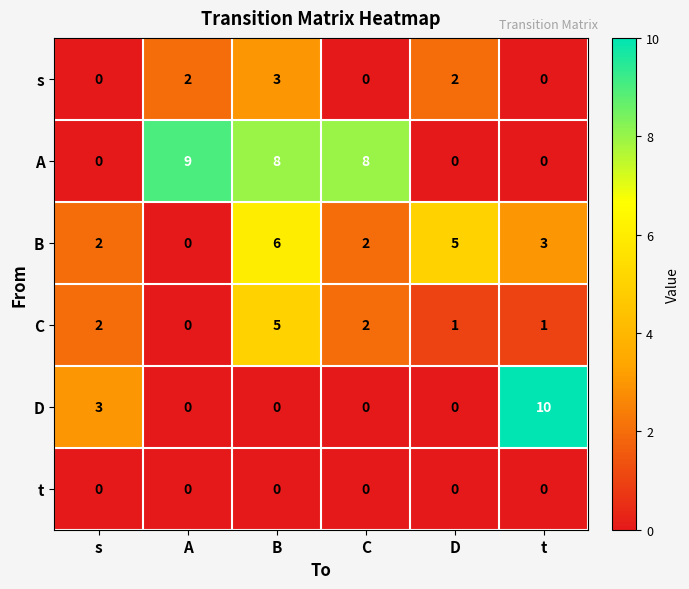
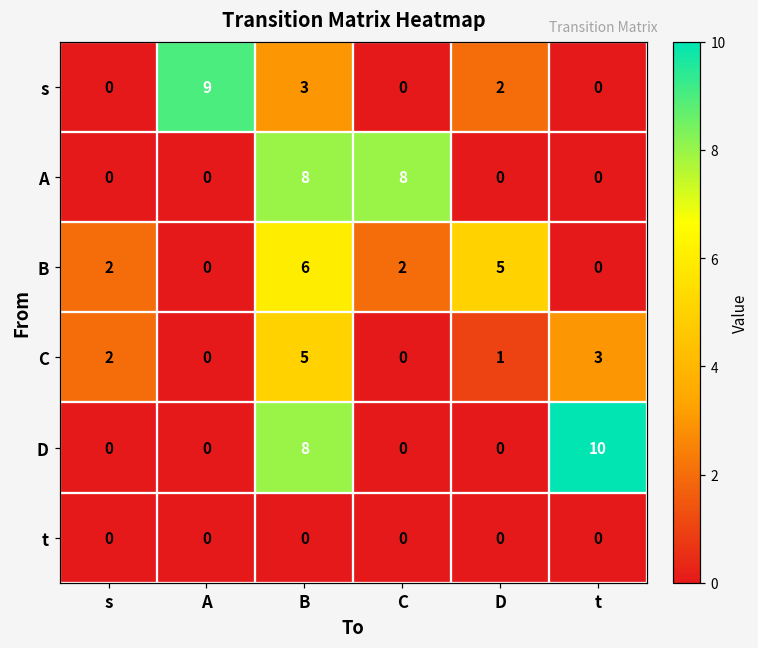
  {
    "s": {
      "s": 0,
-     "A": 2,
+     "A": 9,
      "B": 3,
      "C": 0,
      "D": 2,
      "t": 0
    },
    "A": {
      "s": 0,
-     "A": 9,
+     "A": 0,
      "B": 8,
      "C": 8,
      "D": 0,
      "t": 0
    },
    "B": {
      "s": 2,
      "A": 0,
      "B": 6,
      "C": 2,
      "D": 5,
-     "t": 3
+     "t": 0
    },
    "C": {
      "s": 2,
      "A": 0,
      "B": 5,
-     "C": 2,
+     "C": 0,
      "D": 1,
-     "t": 1
+     "t": 3
    },
    "D": {
-     "s": 3,
+     "s": 0,
      "A": 0,
-     "B": 0,
+     "B": 8,
      "C": 0,
      "D": 0,
      "t": 10
    },
    "t": {
      "s": 0,
      "A": 0,
      "B": 0,
      "C": 0,
      "D": 0,
      "t": 0
    }
  }
